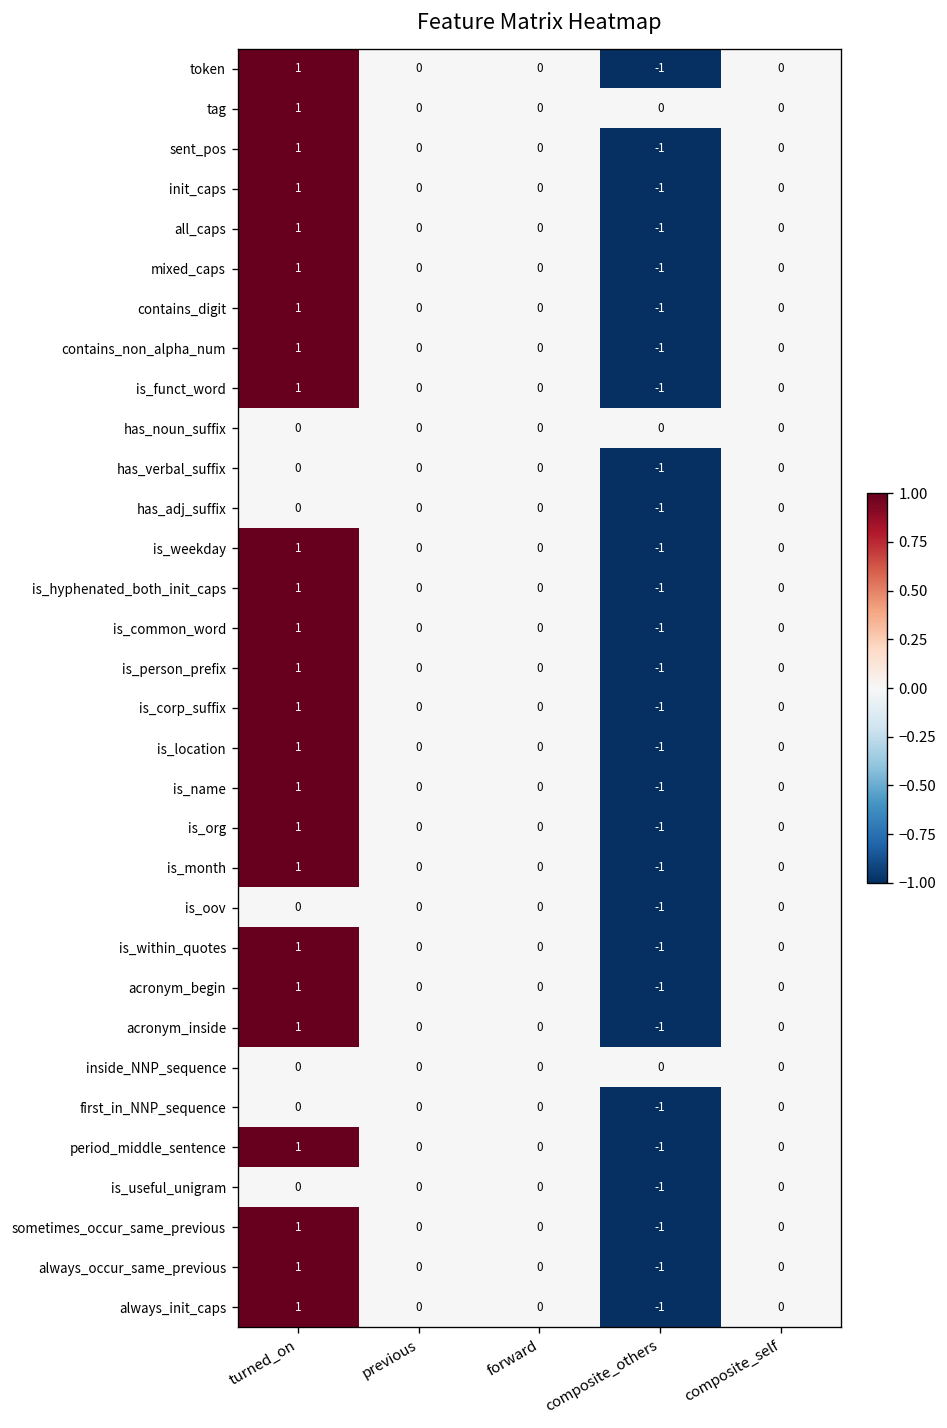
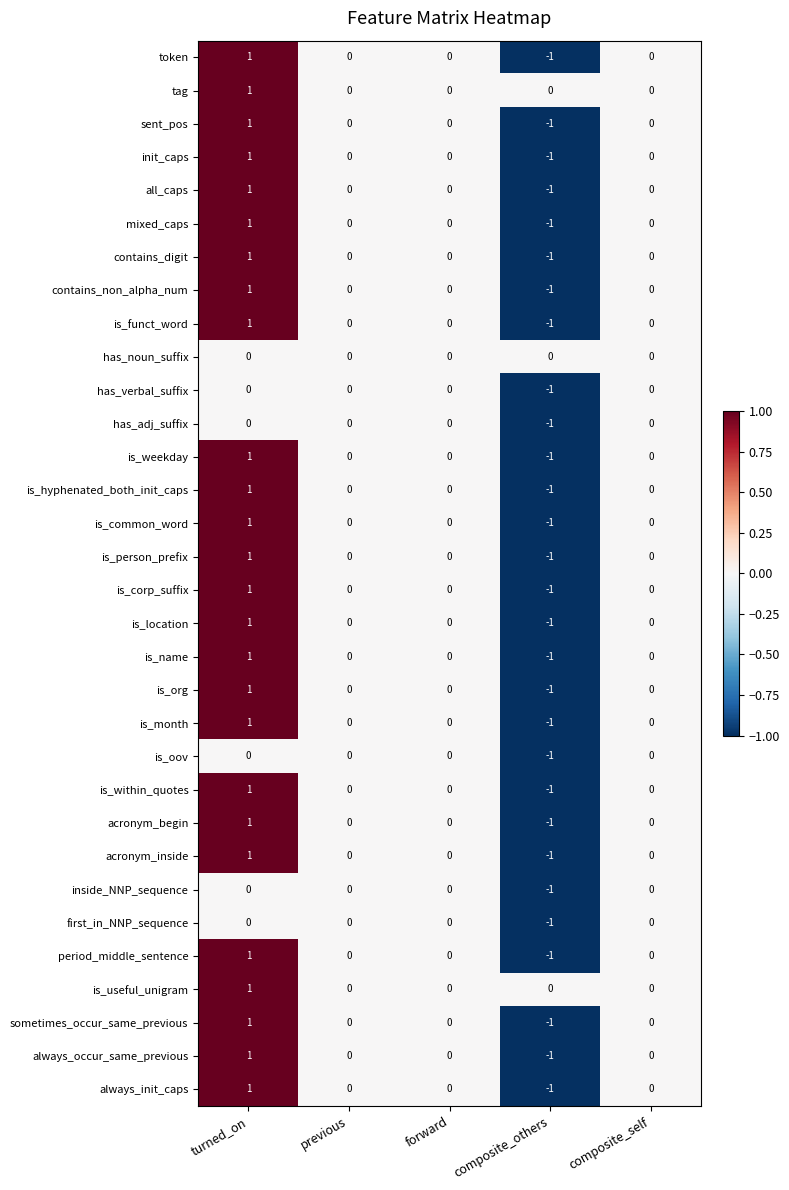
  {
    "token": {
      "turned_on": 1,
      "previous": 0,
      "forward": 0,
      "composite_others": -1,
      "composite_self": 0
    },
    "tag": {
      "turned_on": 1,
      "previous": 0,
      "forward": 0,
      "composite_others": 0,
      "composite_self": 0
    },
    "sent_pos": {
      "turned_on": 1,
      "previous": 0,
      "forward": 0,
      "composite_others": -1,
      "composite_self": 0
    },
    "init_caps": {
      "turned_on": 1,
      "previous": 0,
      "forward": 0,
      "composite_others": -1,
      "composite_self": 0
    },
    "all_caps": {
      "turned_on": 1,
      "previous": 0,
      "forward": 0,
      "composite_others": -1,
      "composite_self": 0
    },
    "mixed_caps": {
      "turned_on": 1,
      "previous": 0,
      "forward": 0,
      "composite_others": -1,
      "composite_self": 0
    },
    "contains_digit": {
      "turned_on": 1,
      "previous": 0,
      "forward": 0,
      "composite_others": -1,
      "composite_self": 0
    },
    "contains_non_alpha_num": {
      "turned_on": 1,
      "previous": 0,
      "forward": 0,
      "composite_others": -1,
      "composite_self": 0
    },
    "is_funct_word": {
      "turned_on": 1,
      "previous": 0,
      "forward": 0,
      "composite_others": -1,
      "composite_self": 0
    },
    "has_noun_suffix": {
      "turned_on": 0,
      "previous": 0,
      "forward": 0,
      "composite_others": 0,
      "composite_self": 0
    },
    "has_verbal_suffix": {
      "turned_on": 0,
      "previous": 0,
      "forward": 0,
      "composite_others": -1,
      "composite_self": 0
    },
    "has_adj_suffix": {
      "turned_on": 0,
      "previous": 0,
      "forward": 0,
      "composite_others": -1,
      "composite_self": 0
    },
    "is_weekday": {
      "turned_on": 1,
      "previous": 0,
      "forward": 0,
      "composite_others": -1,
      "composite_self": 0
    },
    "is_hyphenated_both_init_caps": {
      "turned_on": 1,
      "previous": 0,
      "forward": 0,
      "composite_others": -1,
      "composite_self": 0
    },
    "is_common_word": {
      "turned_on": 1,
      "previous": 0,
      "forward": 0,
      "composite_others": -1,
      "composite_self": 0
    },
    "is_person_prefix": {
      "turned_on": 1,
      "previous": 0,
      "forward": 0,
      "composite_others": -1,
      "composite_self": 0
    },
    "is_corp_suffix": {
      "turned_on": 1,
      "previous": 0,
      "forward": 0,
      "composite_others": -1,
      "composite_self": 0
    },
    "is_location": {
      "turned_on": 1,
      "previous": 0,
      "forward": 0,
      "composite_others": -1,
      "composite_self": 0
    },
    "is_name": {
      "turned_on": 1,
      "previous": 0,
      "forward": 0,
      "composite_others": -1,
      "composite_self": 0
    },
    "is_org": {
      "turned_on": 1,
      "previous": 0,
      "forward": 0,
      "composite_others": -1,
      "composite_self": 0
    },
    "is_month": {
      "turned_on": 1,
      "previous": 0,
      "forward": 0,
      "composite_others": -1,
      "composite_self": 0
    },
    "is_oov": {
      "turned_on": 0,
      "previous": 0,
      "forward": 0,
      "composite_others": -1,
      "composite_self": 0
    },
    "is_within_quotes": {
      "turned_on": 1,
      "previous": 0,
      "forward": 0,
      "composite_others": -1,
      "composite_self": 0
    },
    "acronym_begin": {
      "turned_on": 1,
      "previous": 0,
      "forward": 0,
      "composite_others": -1,
      "composite_self": 0
    },
    "acronym_inside": {
      "turned_on": 1,
      "previous": 0,
      "forward": 0,
      "composite_others": -1,
      "composite_self": 0
    },
    "inside_NNP_sequence": {
      "turned_on": 0,
      "previous": 0,
      "forward": 0,
-     "composite_others": 0,
+     "composite_others": -1,
      "composite_self": 0
    },
    "first_in_NNP_sequence": {
      "turned_on": 0,
      "previous": 0,
      "forward": 0,
      "composite_others": -1,
      "composite_self": 0
    },
    "period_middle_sentence": {
      "turned_on": 1,
      "previous": 0,
      "forward": 0,
      "composite_others": -1,
      "composite_self": 0
    },
    "is_useful_unigram": {
-     "turned_on": 0,
+     "turned_on": 1,
      "previous": 0,
      "forward": 0,
-     "composite_others": -1,
+     "composite_others": 0,
      "composite_self": 0
    },
    "sometimes_occur_same_previous": {
      "turned_on": 1,
      "previous": 0,
      "forward": 0,
      "composite_others": -1,
      "composite_self": 0
    },
    "always_occur_same_previous": {
      "turned_on": 1,
      "previous": 0,
      "forward": 0,
      "composite_others": -1,
      "composite_self": 0
    },
    "always_init_caps": {
      "turned_on": 1,
      "previous": 0,
      "forward": 0,
      "composite_others": -1,
      "composite_self": 0
    }
  }
